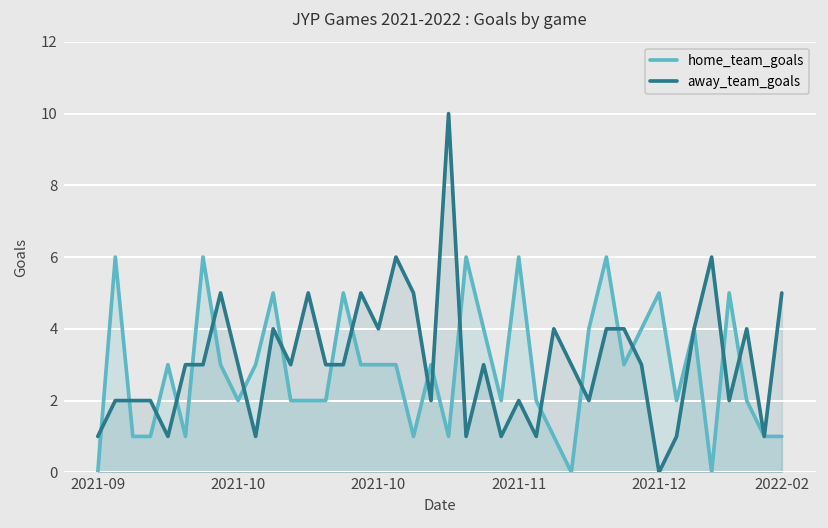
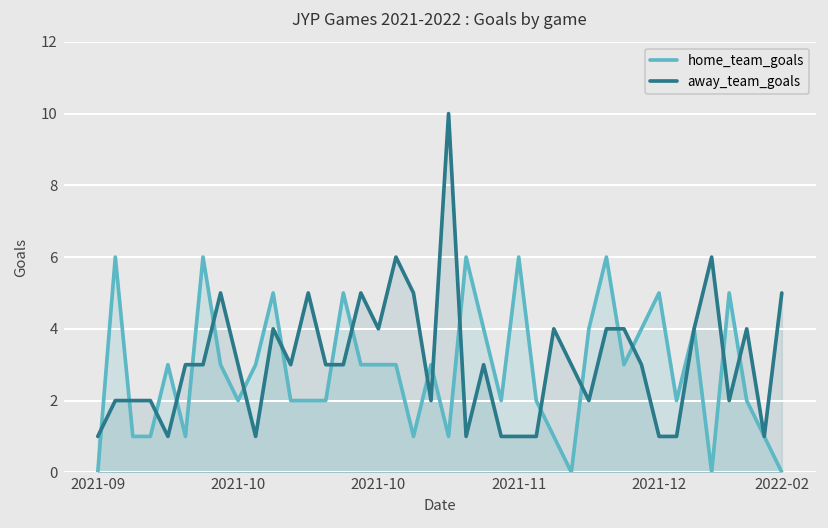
  {
    "home_team_goals": {
      "2021-09": 0,
      "2021-11": 6,
      "2021-12": 5,
-     "2022-02": 1
+     "2022-02": 0
    },
    "away_team_goals": {
      "2021-09": 1,
-     "2021-11": 2,
-     "2021-12": 0,
+     "2021-11": 1,
+     "2021-12": 1,
      "2022-02": 5
    }
  }
